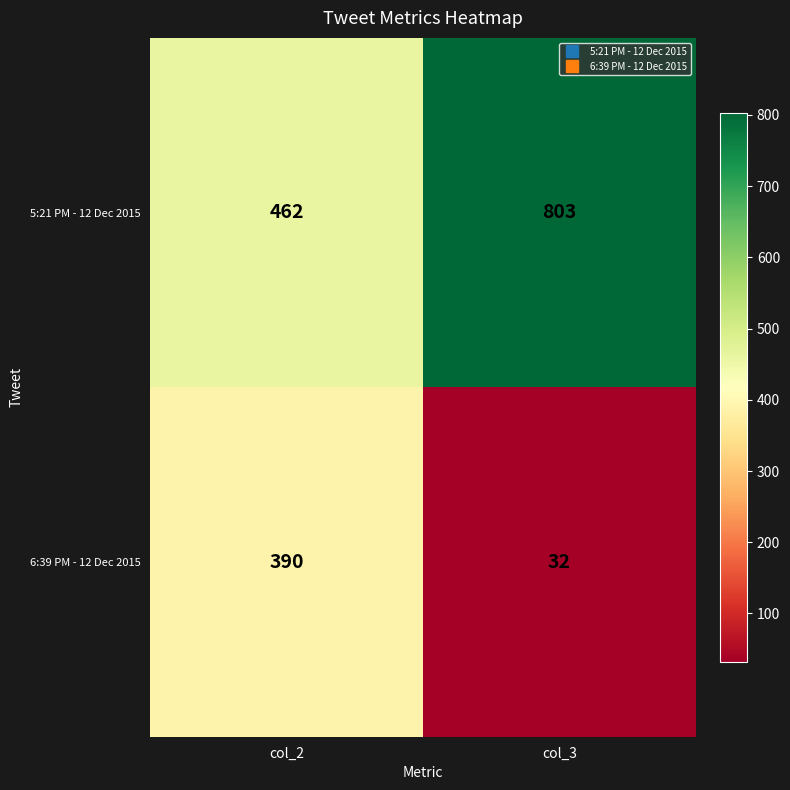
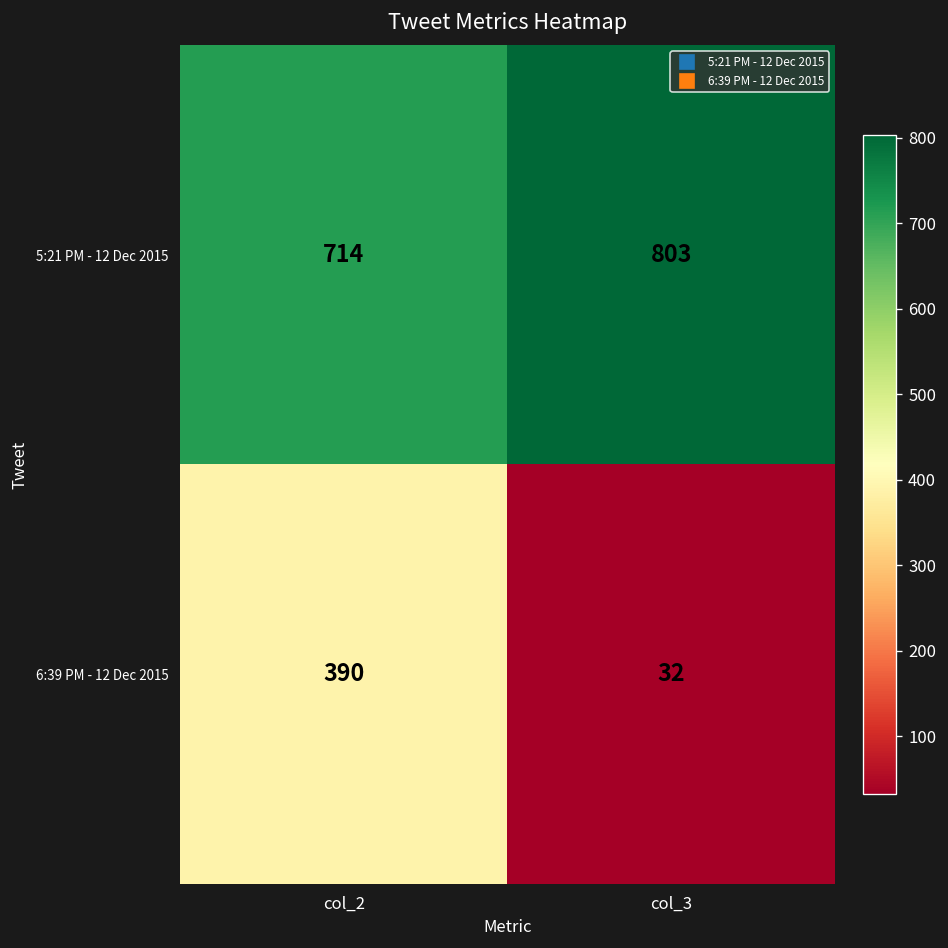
  {
    "5:21 PM - 12 Dec 2015": {
-     "col_2": 462,
+     "col_2": 714,
      "col_3": 803
    },
    "6:39 PM - 12 Dec 2015": {
      "col_2": 390,
      "col_3": 32
    }
  }
